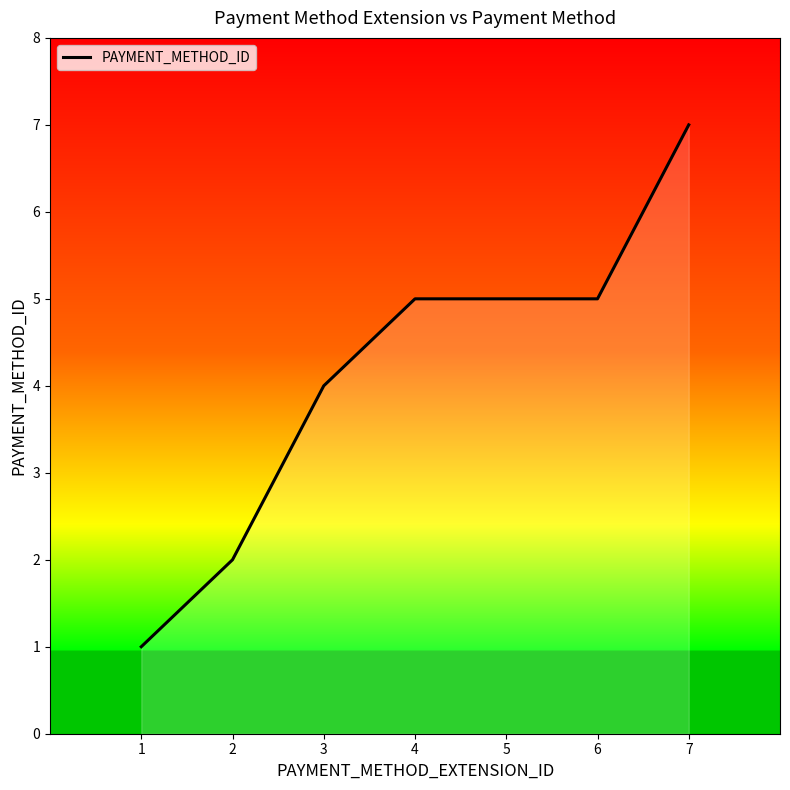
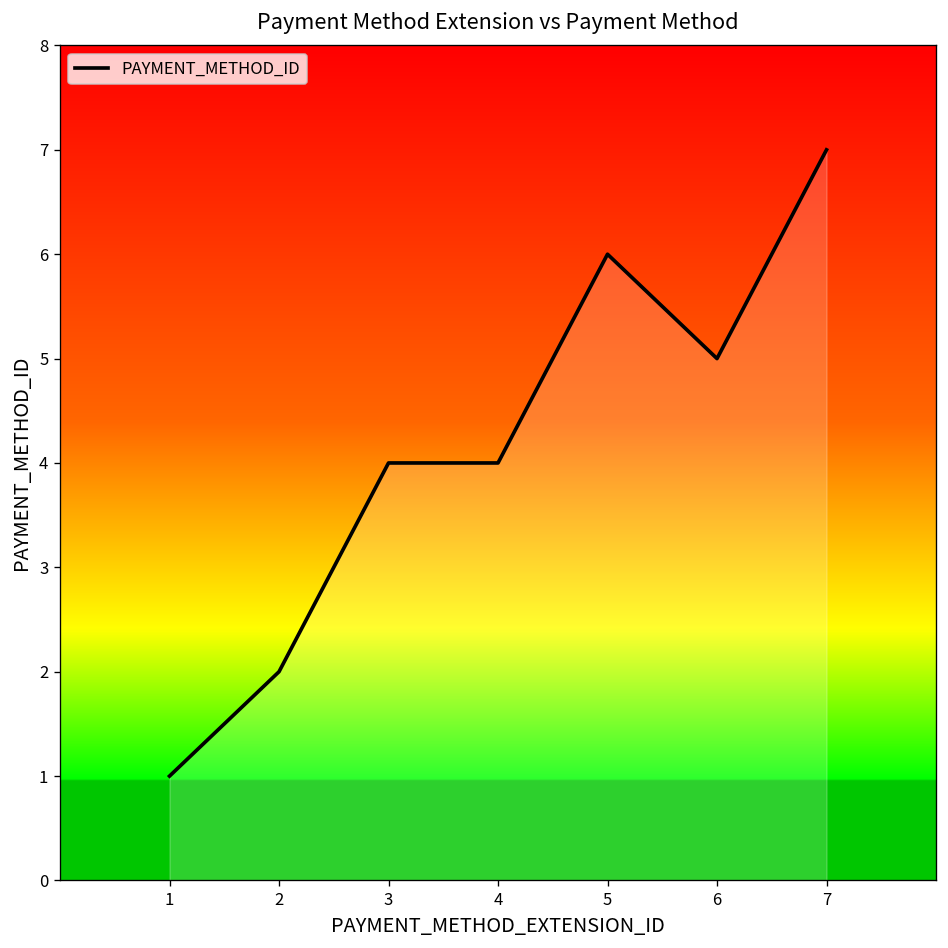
  {
    "1": 1,
    "2": 2,
    "3": 4,
-   "4": 5,
-   "5": 5,
+   "4": 4,
+   "5": 6,
    "6": 5,
    "7": 7
  }
